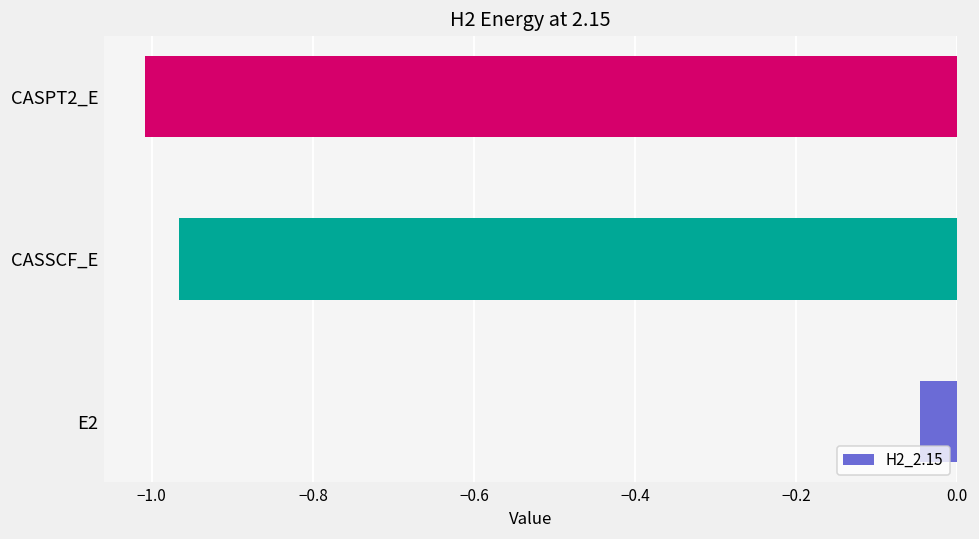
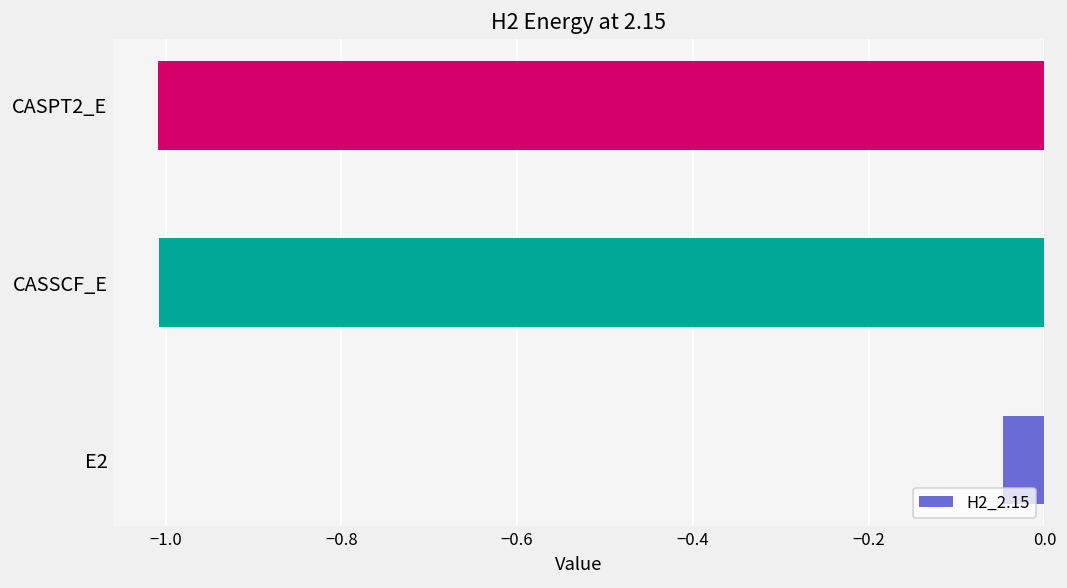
  {
    "CASPT2_E": -1.01,
-   "CASSCF_E": -0.97,
+   "CASSCF_E": -1.01,
    "E2": -0.05
  }
